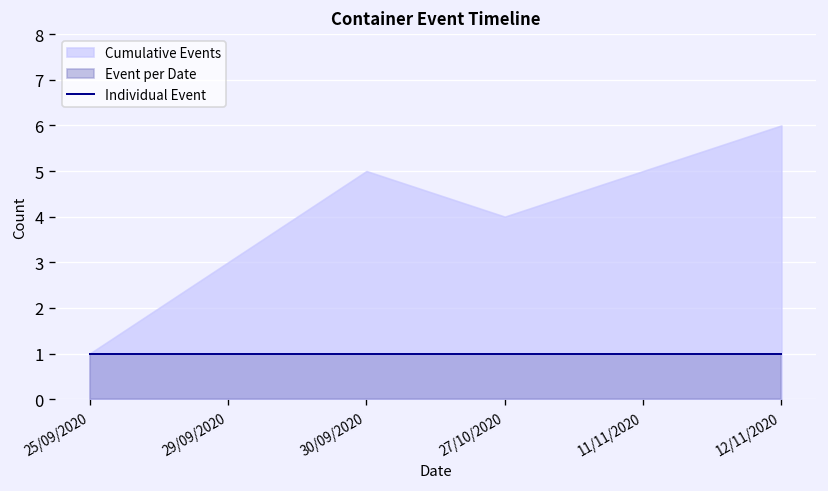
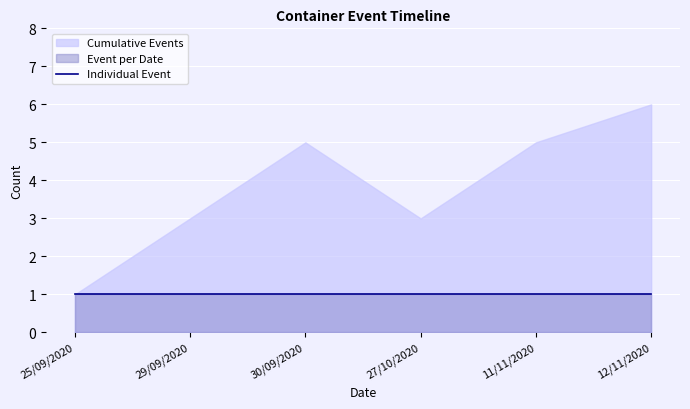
  {
    "Cumulative Events": {
      "29/09/2020": 3,
      "30/09/2020": 5,
-     "27/10/2020": 4,
+     "27/10/2020": 3,
      "11/11/2020": 5,
      "12/11/2020": 6
    },
    "Event per Date": {
      "29/09/2020": 1,
      "30/09/2020": 1,
      "27/10/2020": 1,
      "11/11/2020": 1,
      "12/11/2020": 1
    }
  }
